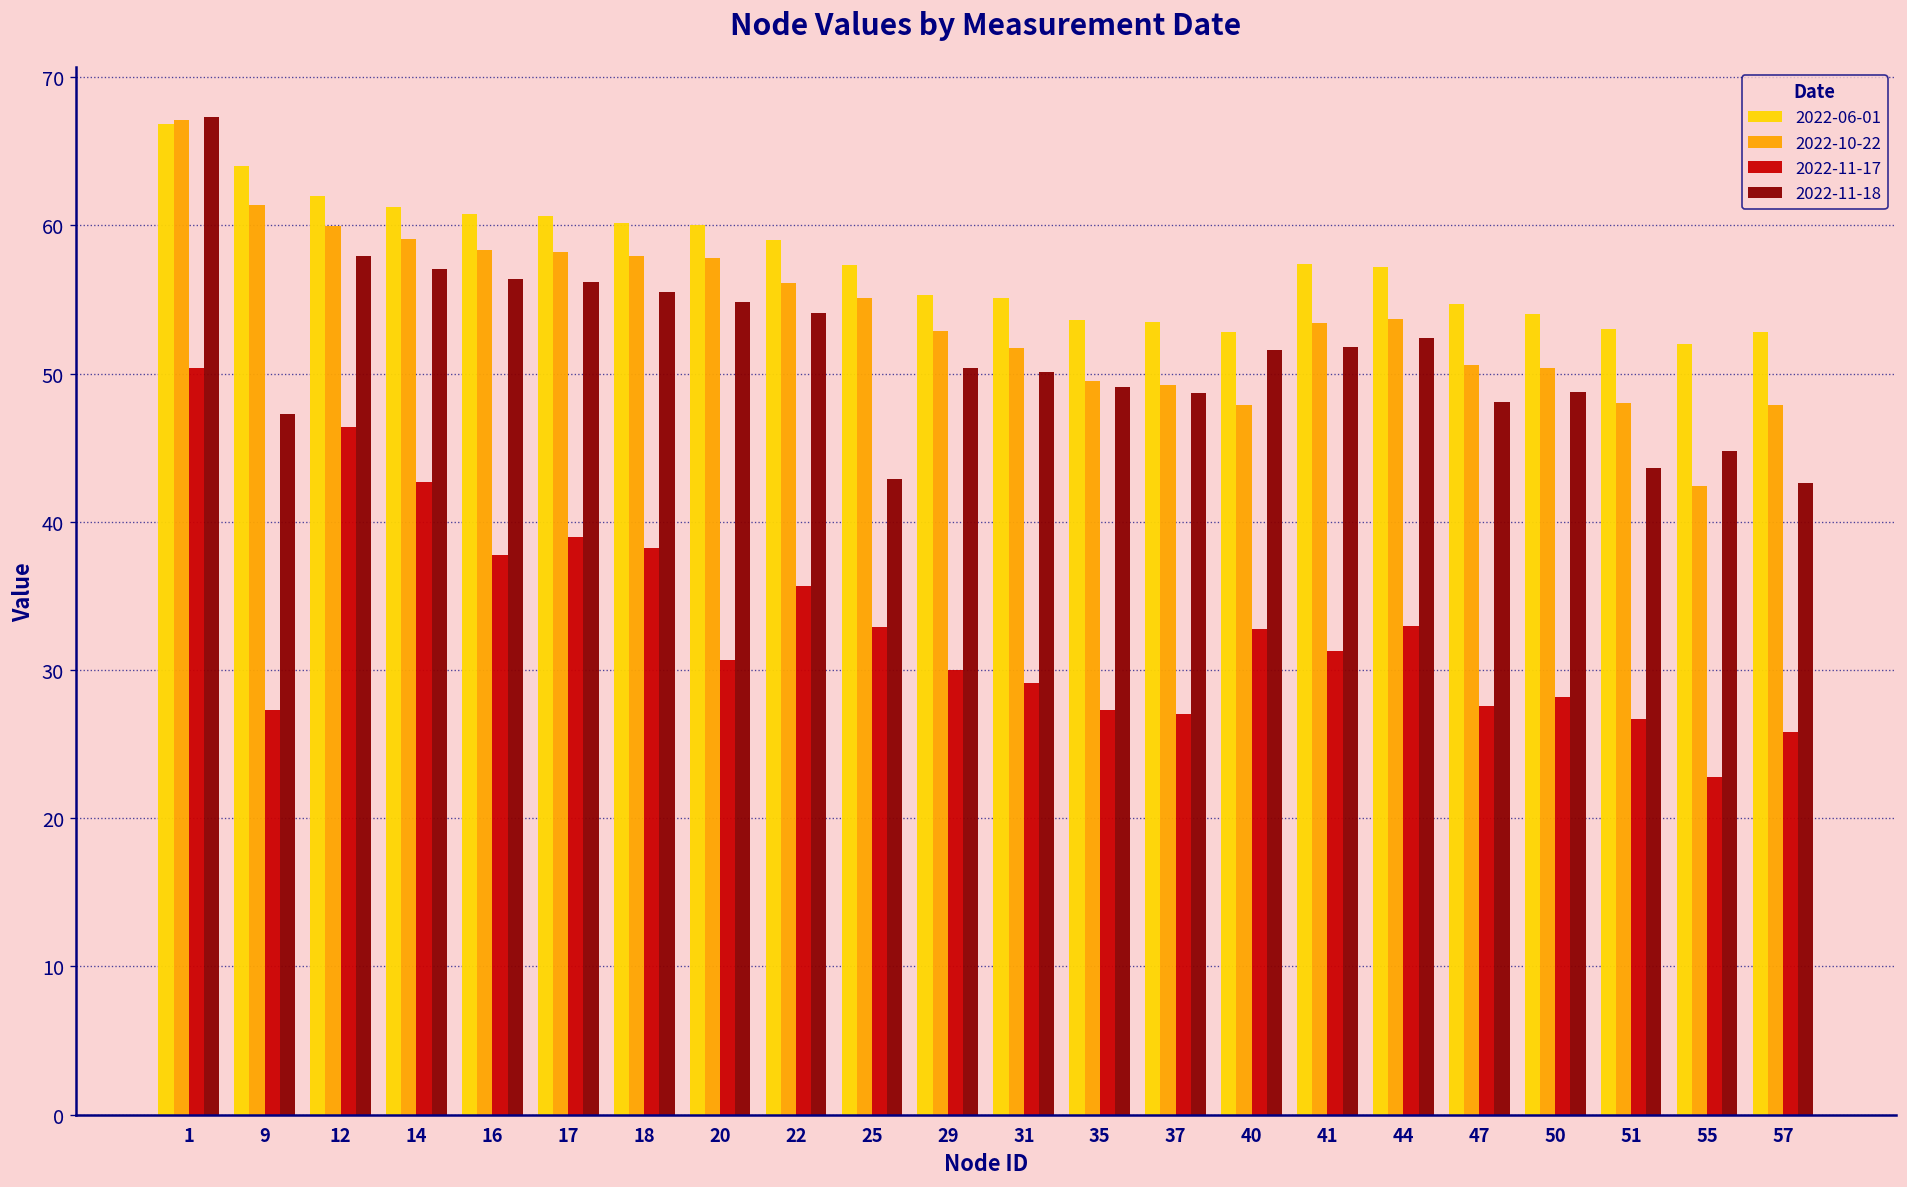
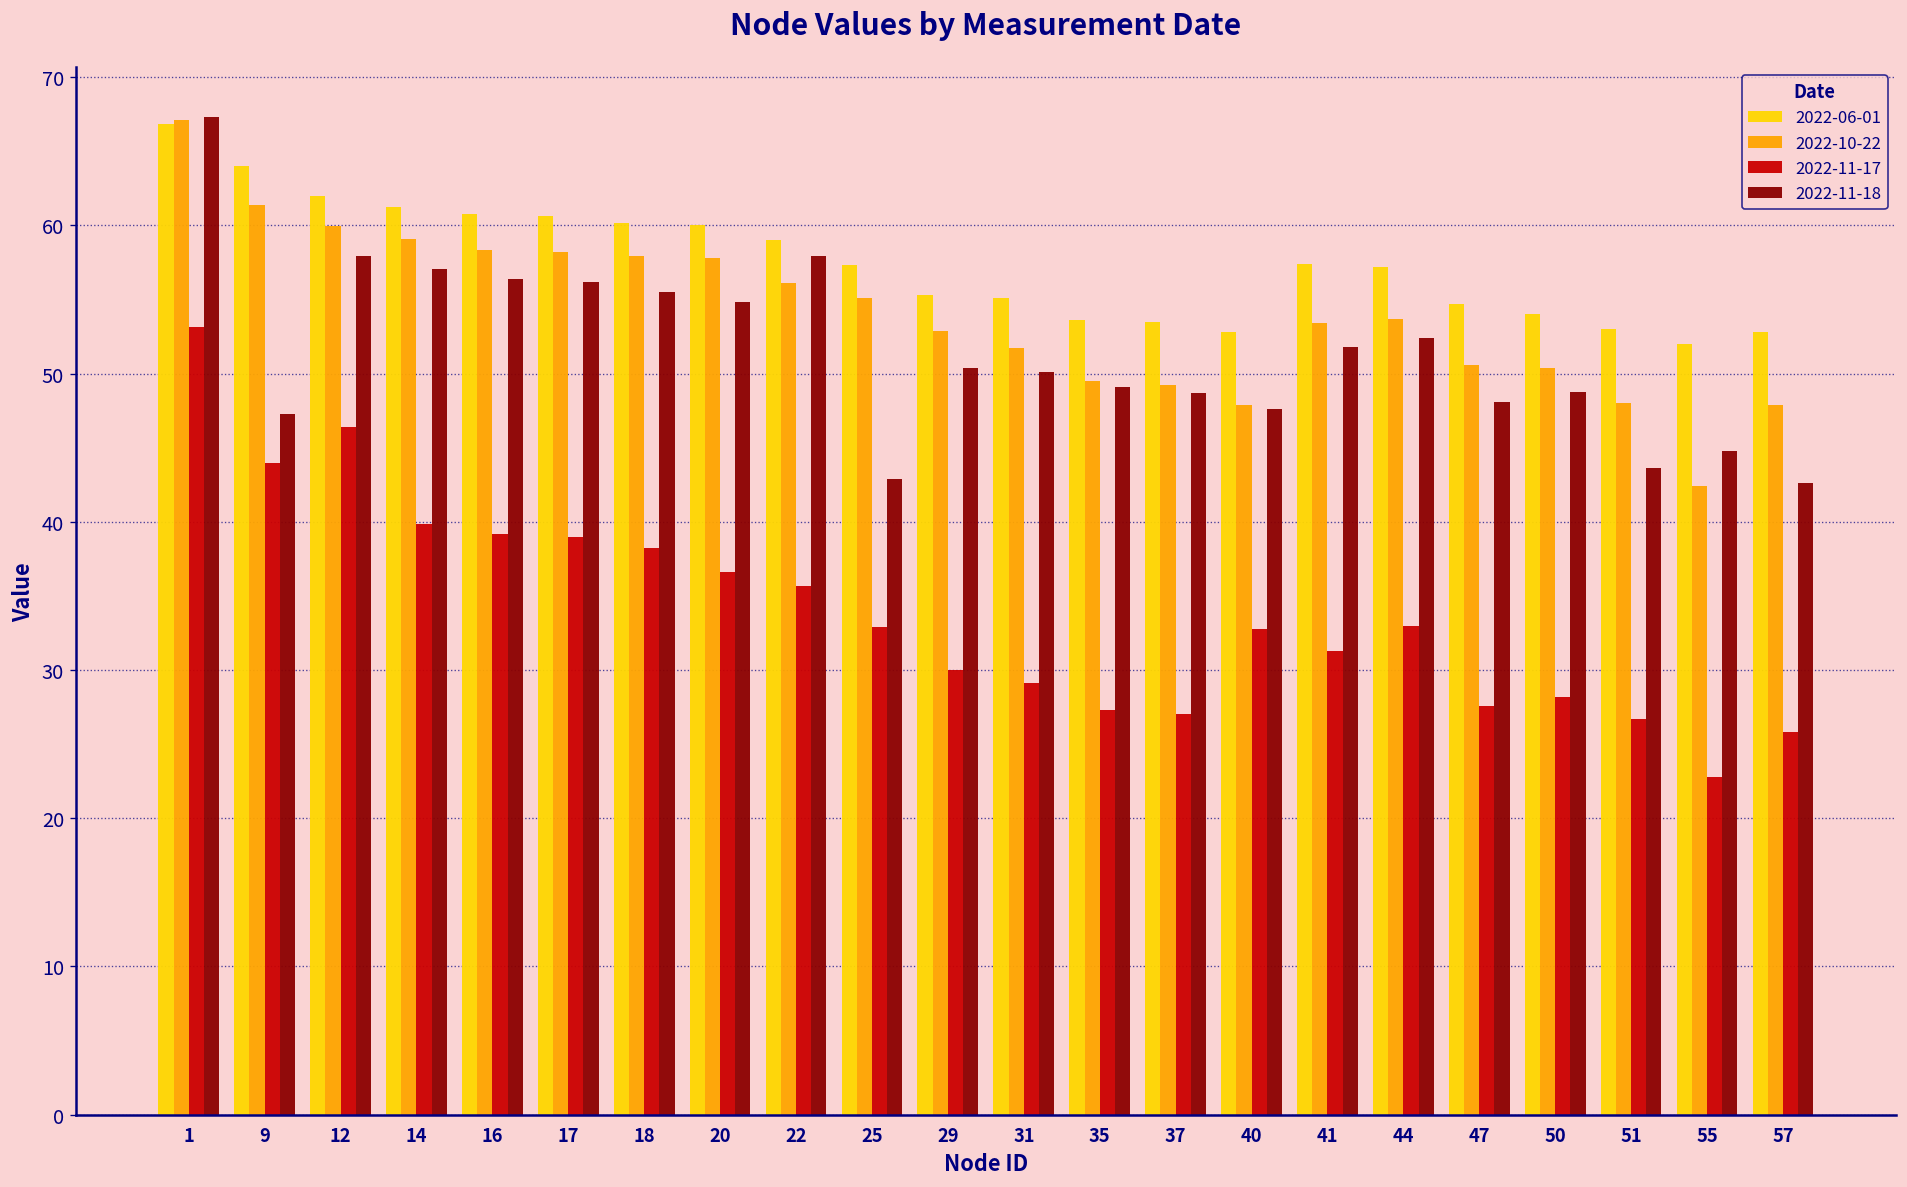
  {
    "2022-11-17": {
-     "1": 50.4,
-     "9": 27.3,
+     "1": 53.1,
+     "9": 44.0,
      "12": 46.4,
-     "14": 42.7,
-     "16": 37.7,
+     "14": 39.9,
+     "16": 39.2,
      "17": 39.0,
      "18": 38.2,
-     "20": 30.7,
+     "20": 36.6,
      "22": 35.7,
      "25": 32.9,
      "29": 30.0,
      "31": 29.1,
      "35": 27.3,
      "37": 27.0,
      "40": 32.8,
      "41": 31.3,
      "44": 33.0,
      "47": 27.6,
      "50": 28.2,
      "51": 26.7,
      "55": 22.8,
      "57": 25.8
    },
    "2022-11-18": {
      "1": 67.3,
      "9": 47.3,
      "12": 58.0,
      "14": 57.1,
      "16": 56.4,
      "17": 56.2,
      "18": 55.5,
      "20": 54.8,
-     "22": 54.1,
+     "22": 58.0,
      "25": 42.9,
      "29": 50.4,
      "31": 50.1,
      "35": 49.1,
      "37": 48.7,
-     "40": 51.6,
+     "40": 47.6,
      "41": 51.8,
      "44": 52.4,
      "47": 48.1,
      "50": 48.8,
      "51": 43.6,
      "55": 44.8,
      "57": 42.6
    }
  }
